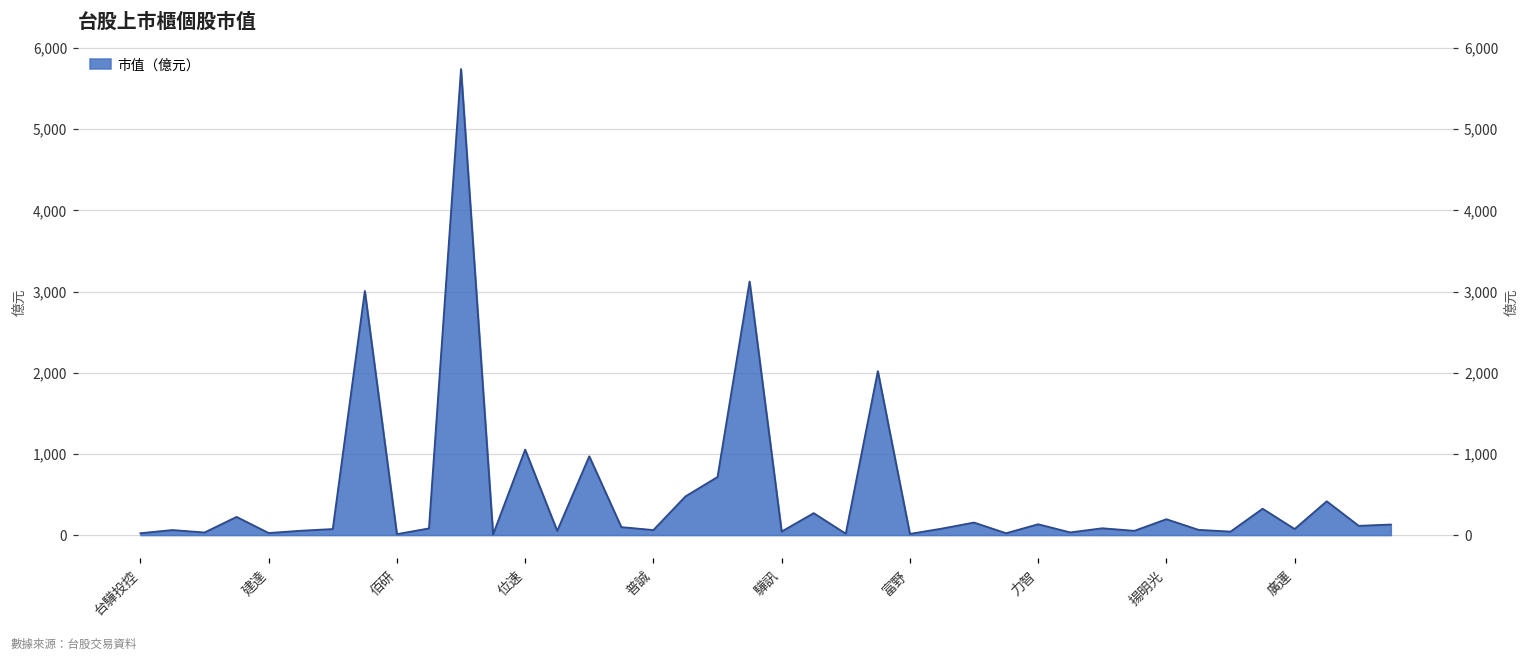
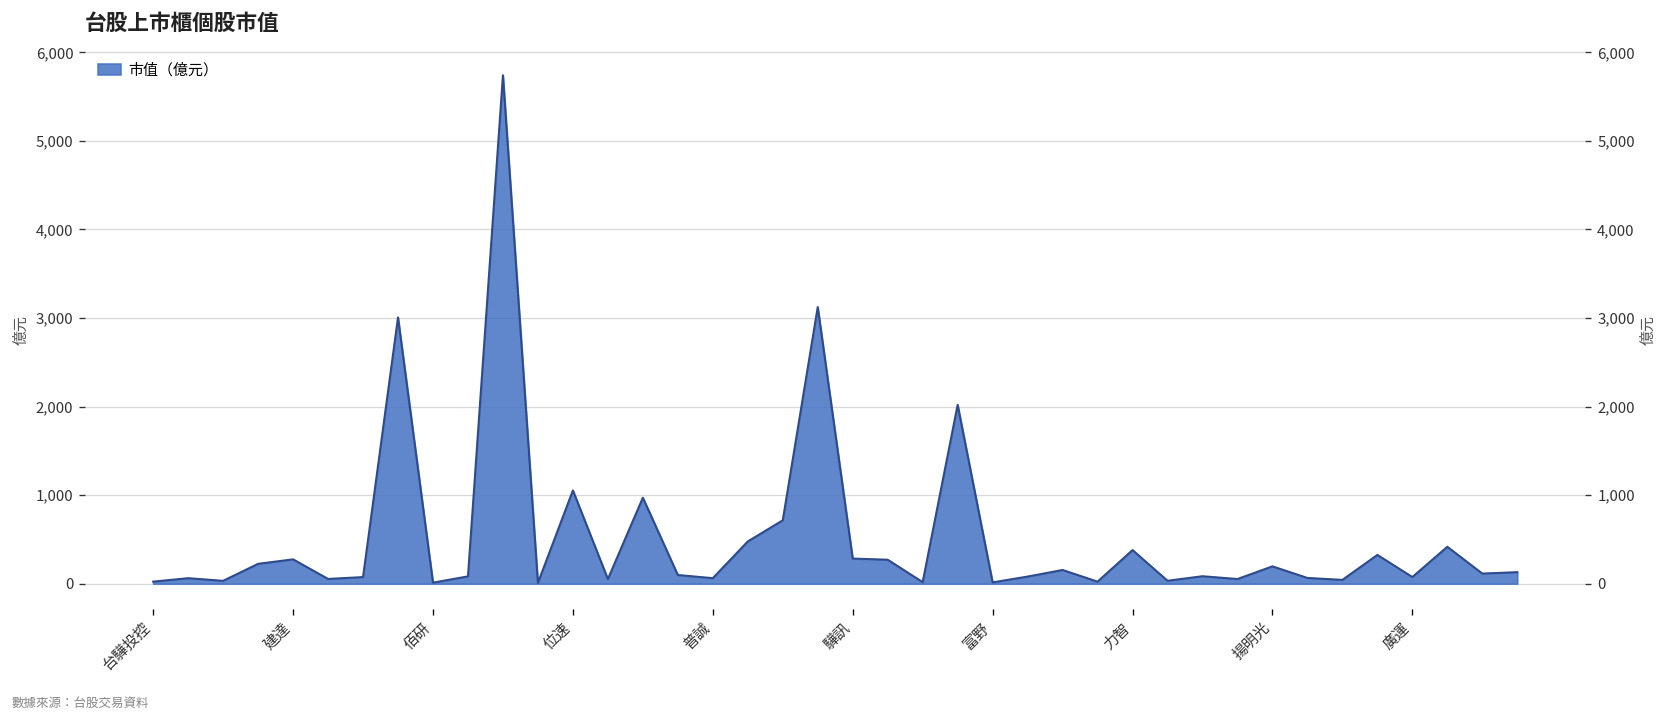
  {
    "台驊投控": "0",
-   "建達": "0",
+   "建達": "300",
    "佰研": "0",
    "位速": "1,100",
    "普誠": "100",
-   "驊訊": "0",
+   "驊訊": "300",
    "富野": "0",
-   "力智": "100",
+   "力智": "400",
    "揚明光": "200",
    "廣運": "100"
  }
